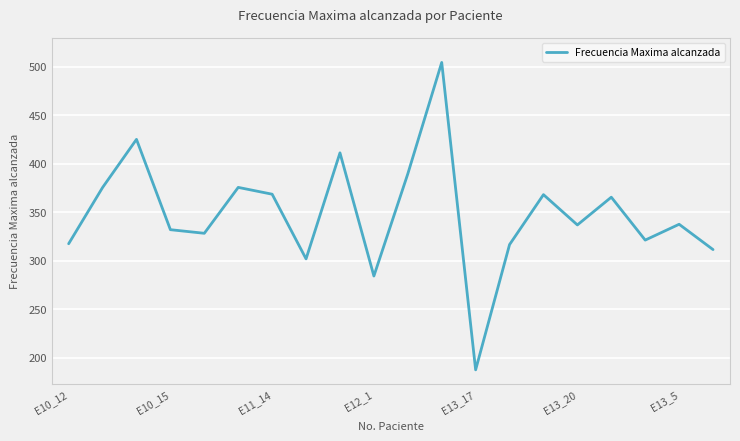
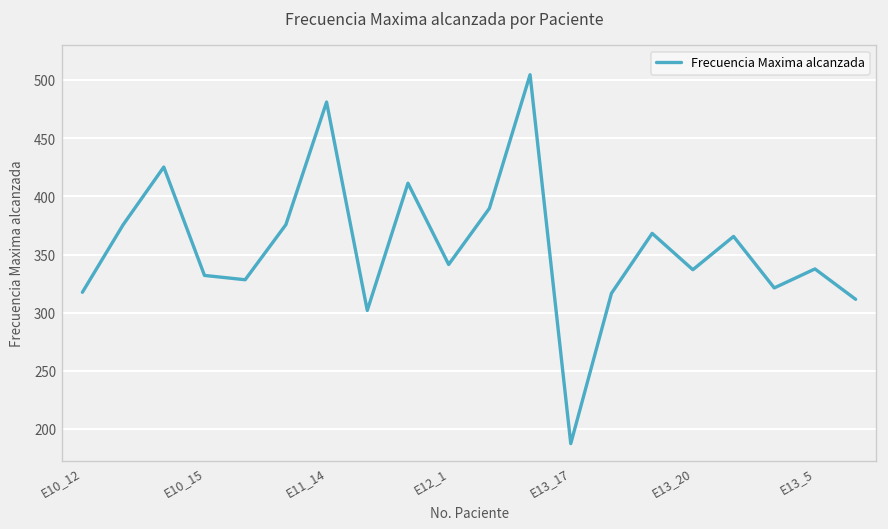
  {
    "E10_12": 320,
    "E10_15": 330,
-   "E11_14": 370,
-   "E12_1": 280,
+   "E11_14": 480,
+   "E12_1": 340,
    "E13_17": 190,
    "E13_20": 340,
    "E13_5": 340
  }
